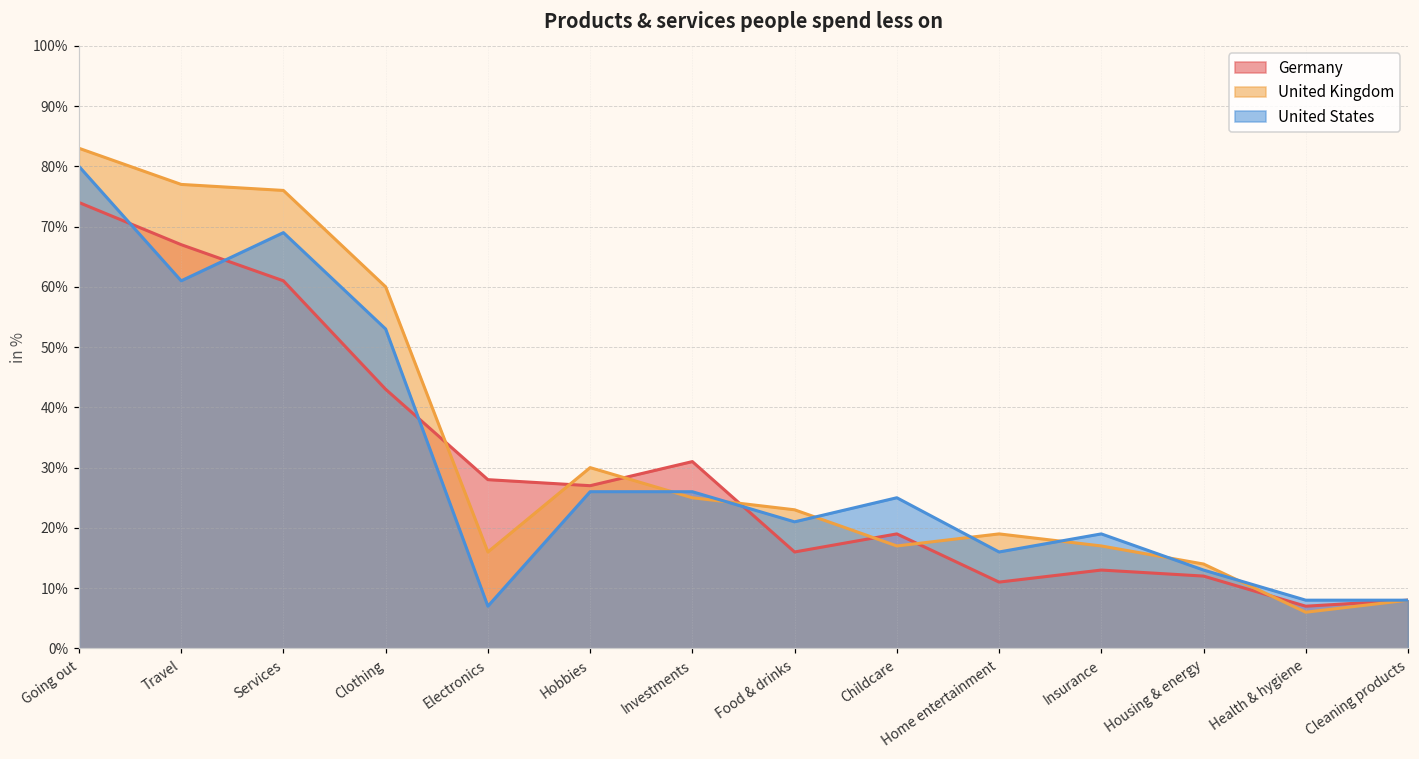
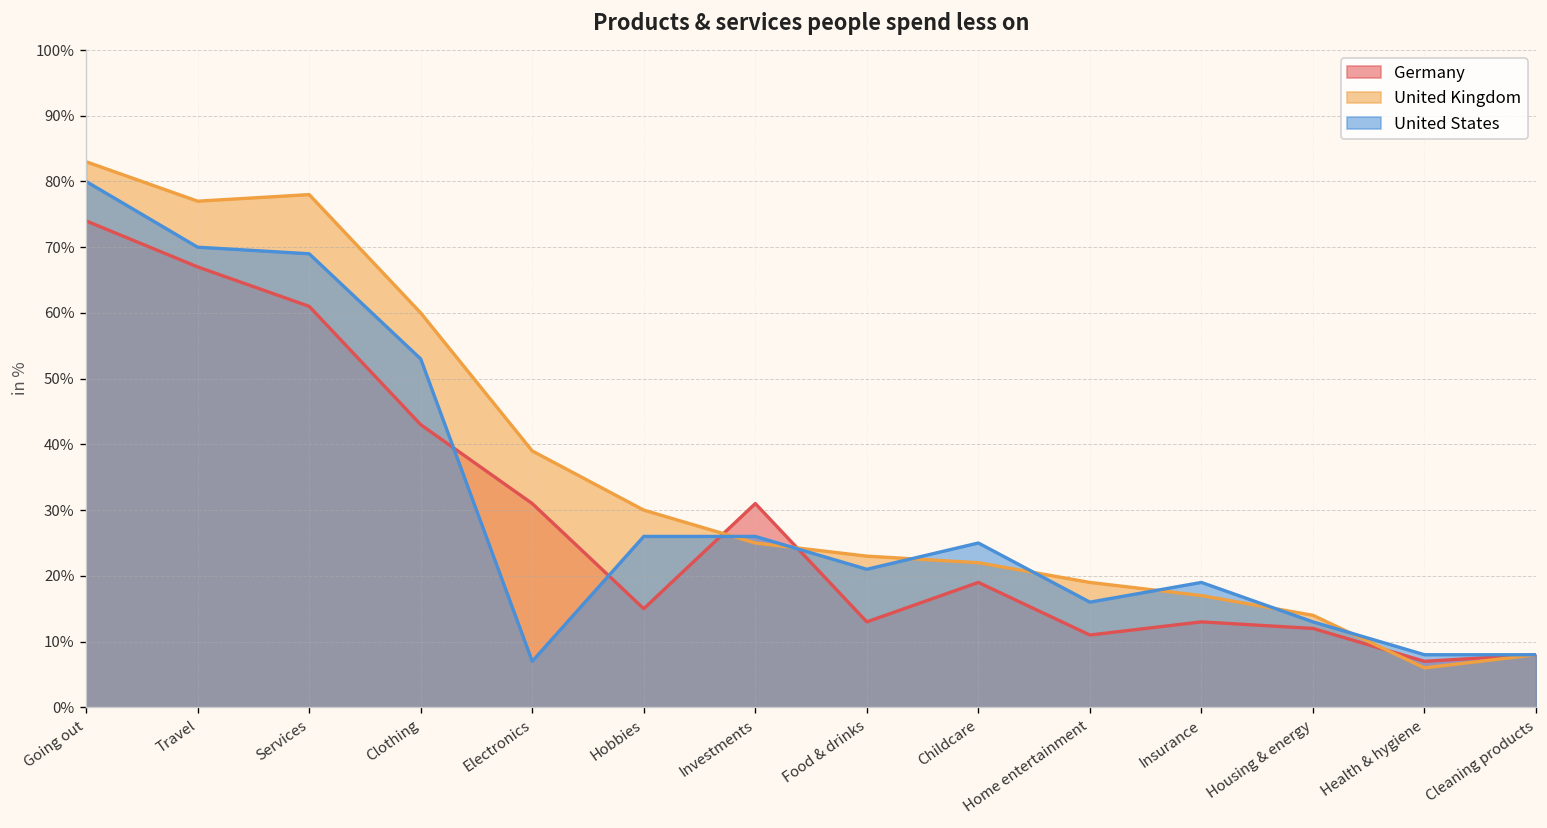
  {
    "Germany": {
      "Going out": "74%",
      "Travel": "67%",
      "Services": "61%",
      "Clothing": "43%",
-     "Electronics": "28%",
-     "Hobbies": "27%",
+     "Electronics": "31%",
+     "Hobbies": "15%",
      "Investments": "31%",
-     "Food & drinks": "16%",
+     "Food & drinks": "13%",
      "Childcare": "19%",
      "Home entertainment": "11%",
      "Insurance": "13%",
      "Housing & energy": "12%",
      "Health & hygiene": "7%"
    },
    "United Kingdom": {
      "Going out": "83%",
      "Travel": "77%",
-     "Services": "76%",
+     "Services": "78%",
      "Clothing": "60%",
-     "Electronics": "16%",
+     "Electronics": "39%",
      "Hobbies": "30%",
      "Investments": "25%",
      "Food & drinks": "23%",
-     "Childcare": "17%",
+     "Childcare": "22%",
      "Home entertainment": "19%",
      "Insurance": "17%",
      "Housing & energy": "14%",
      "Health & hygiene": "6%"
    },
    "United States": {
      "Going out": "80%",
-     "Travel": "61%",
+     "Travel": "70%",
      "Services": "69%",
      "Clothing": "53%",
      "Electronics": "7%",
      "Hobbies": "26%",
      "Investments": "26%",
      "Food & drinks": "21%",
      "Childcare": "25%",
      "Home entertainment": "16%",
      "Insurance": "19%",
      "Housing & energy": "13%",
      "Health & hygiene": "8%"
    }
  }
